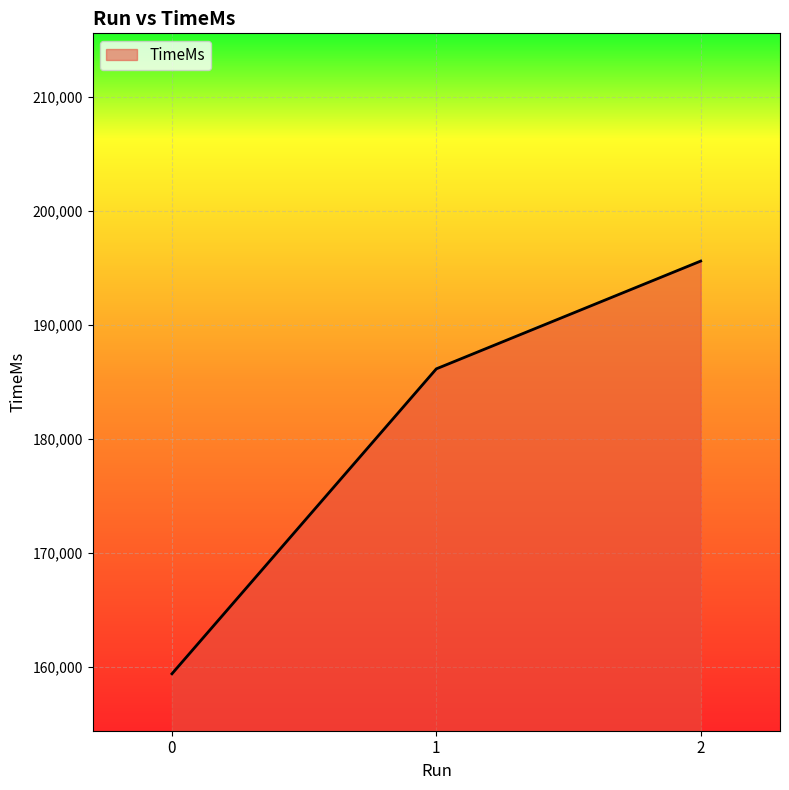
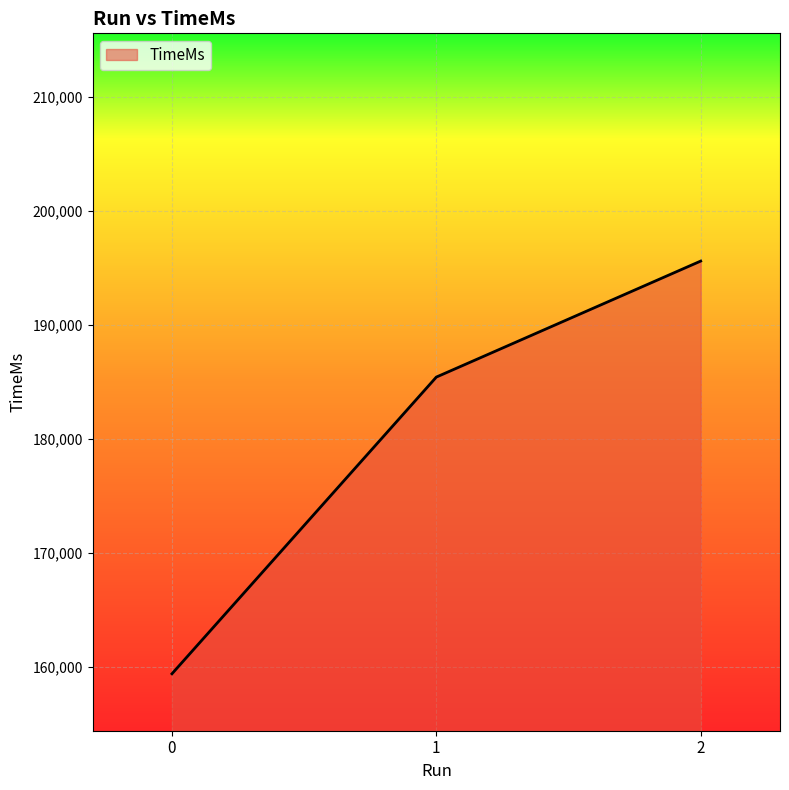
  {
    "0": "159,400",
-   "1": "186,200",
+   "1": "185,400",
    "2": "195,600"
  }
